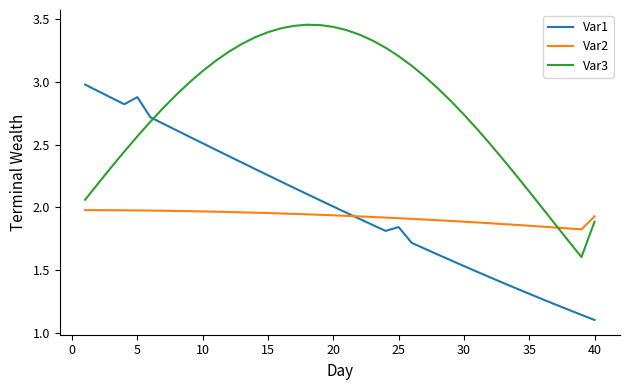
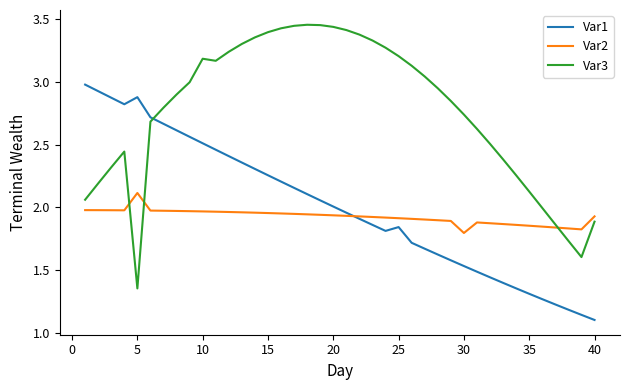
  {
    "Var1": {
      "5": 2.88,
      "10": 2.51,
      "15": 2.26,
      "20": 2.01,
      "25": 1.84,
      "30": 1.53,
      "35": 1.31,
      "40": 1.10
    },
    "Var2": {
-     "5": 1.98,
+     "5": 2.12,
      "10": 1.97,
      "15": 1.96,
      "20": 1.94,
      "25": 1.91,
-     "30": 1.89,
+     "30": 1.80,
      "35": 1.85,
      "40": 1.93
    },
    "Var3": {
-     "5": 2.57,
-     "10": 3.09,
+     "5": 1.36,
+     "10": 3.18,
      "15": 3.40,
      "20": 3.44,
      "25": 3.20,
      "30": 2.74,
      "35": 2.13,
      "40": 1.89
    }
  }
